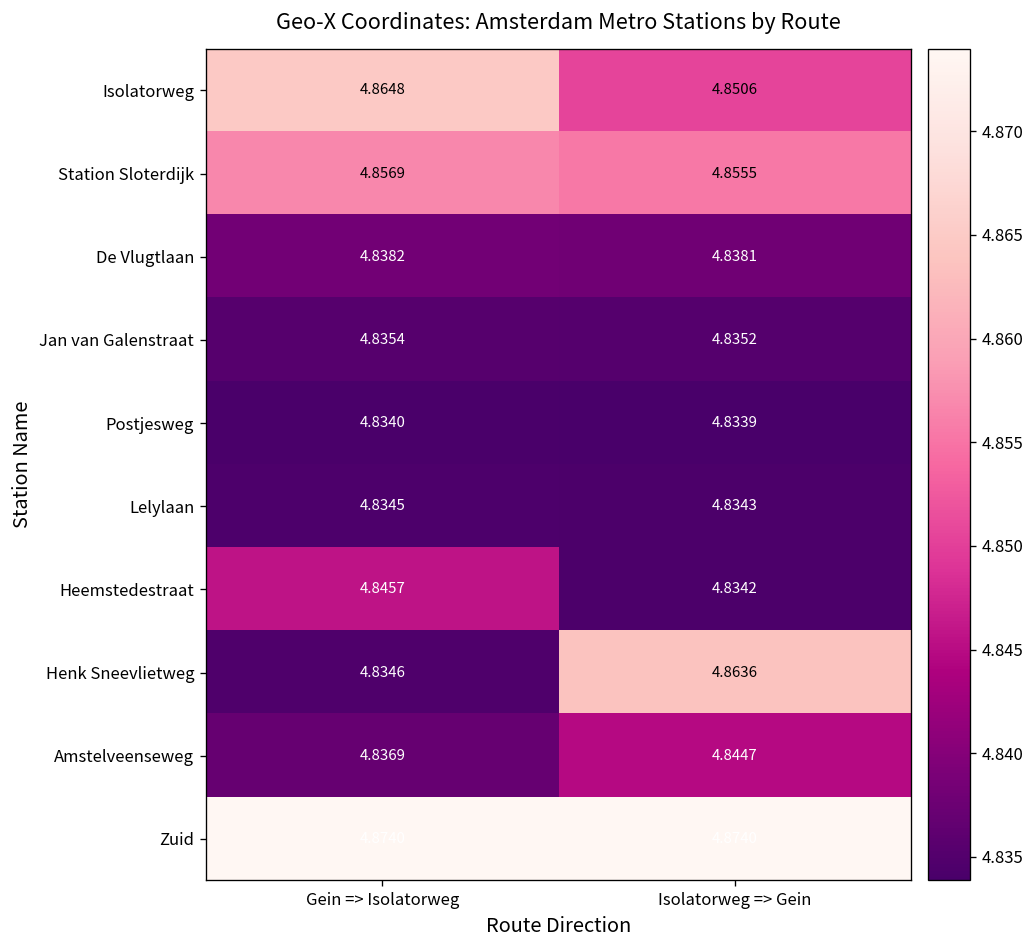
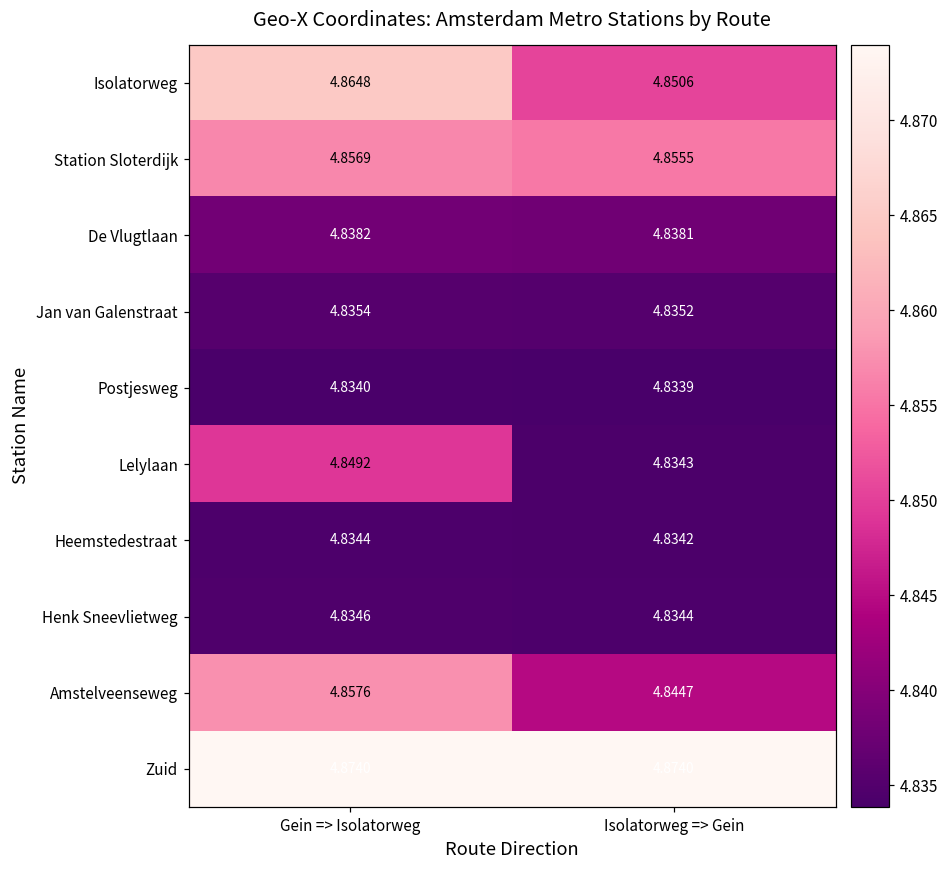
  {
    "Isolatorweg": {
      "Gein => Isolatorweg": 4.8648,
      "Isolatorweg => Gein": 4.8506
    },
    "Station Sloterdijk": {
      "Gein => Isolatorweg": 4.8569,
      "Isolatorweg => Gein": 4.8555
    },
    "De Vlugtlaan": {
      "Gein => Isolatorweg": 4.8382,
      "Isolatorweg => Gein": 4.8381
    },
    "Jan van Galenstraat": {
      "Gein => Isolatorweg": 4.8354,
      "Isolatorweg => Gein": 4.8352
    },
    "Postjesweg": {
      "Gein => Isolatorweg": 4.8340,
      "Isolatorweg => Gein": 4.8339
    },
    "Lelylaan": {
-     "Gein => Isolatorweg": 4.8345,
+     "Gein => Isolatorweg": 4.8492,
      "Isolatorweg => Gein": 4.8343
    },
    "Heemstedestraat": {
-     "Gein => Isolatorweg": 4.8457,
+     "Gein => Isolatorweg": 4.8344,
      "Isolatorweg => Gein": 4.8342
    },
    "Henk Sneevlietweg": {
      "Gein => Isolatorweg": 4.8346,
-     "Isolatorweg => Gein": 4.8636
+     "Isolatorweg => Gein": 4.8344
    },
    "Amstelveenseweg": {
-     "Gein => Isolatorweg": 4.8369,
+     "Gein => Isolatorweg": 4.8576,
      "Isolatorweg => Gein": 4.8447
    }
  }
